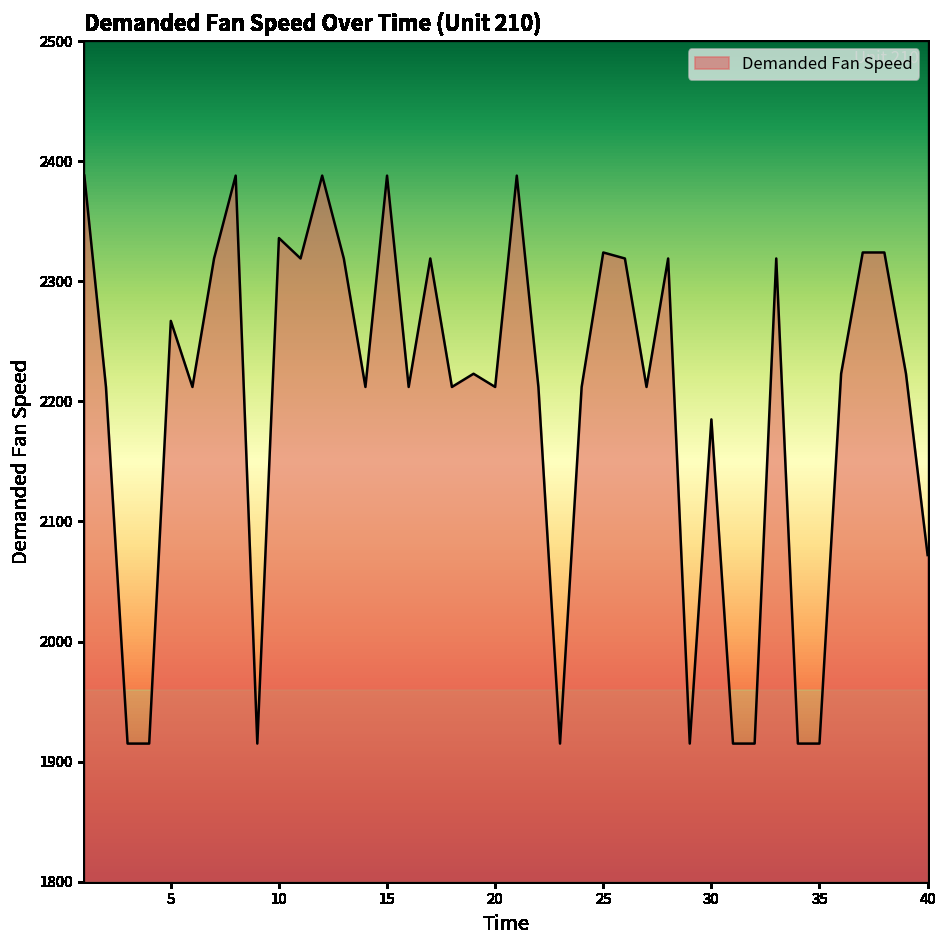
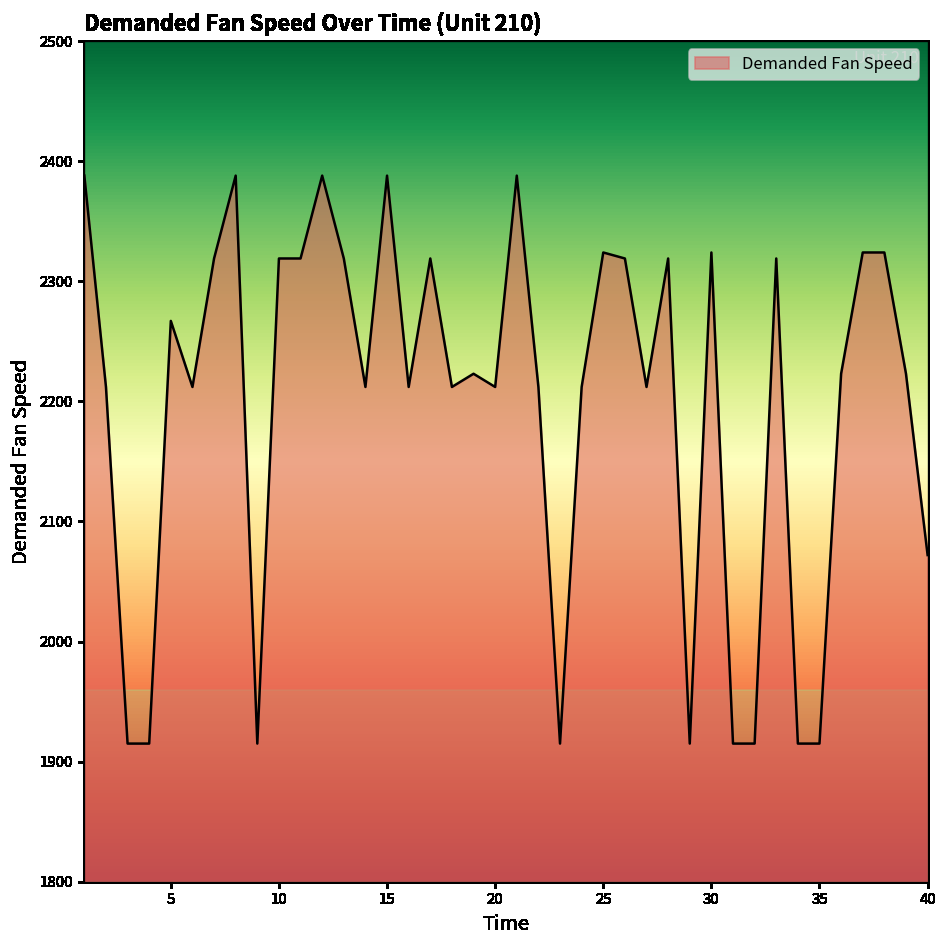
  {
    "5": 2267,
-   "10": 2336,
+   "10": 2319,
    "15": 2388,
    "20": 2212,
    "25": 2324,
-   "30": 2185,
+   "30": 2324,
    "35": 1915,
    "40": 2072
  }
